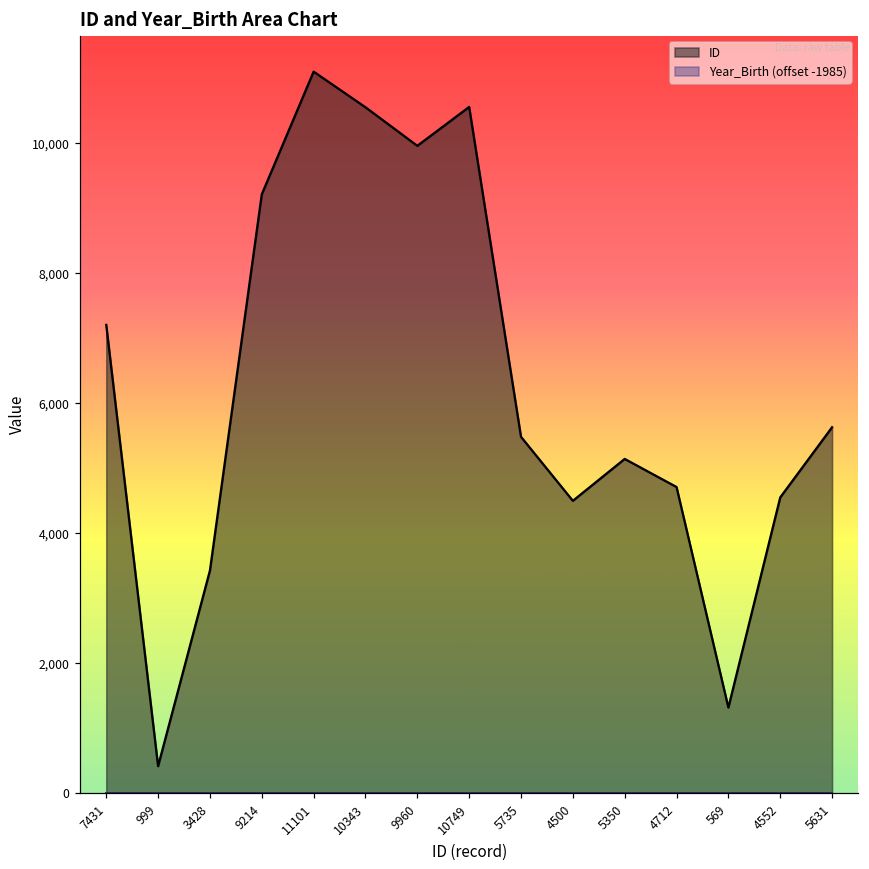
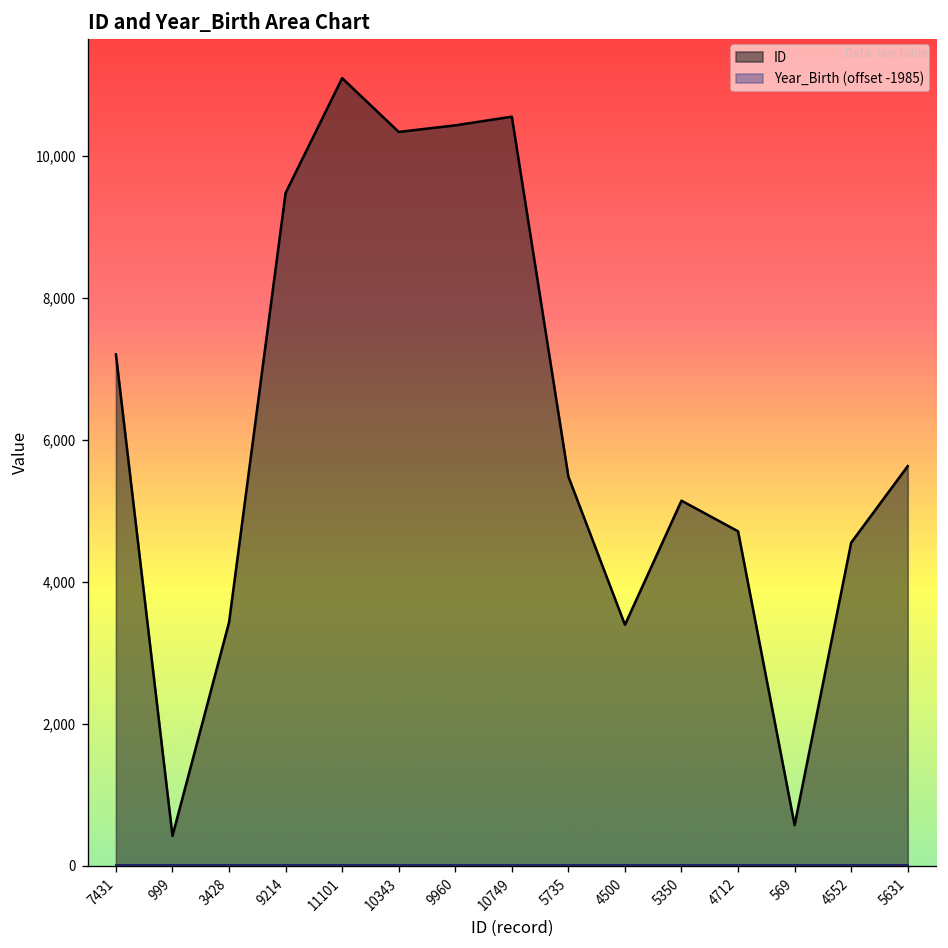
  {
    "ID": {
      "7431": "7,200",
      "999": "400",
      "3428": "3,400",
-     "9214": "9,200",
+     "9214": "9,500",
      "11101": "11,100",
-     "10343": "10,600",
-     "9960": "10,000",
+     "10343": "10,300",
+     "9960": "10,400",
      "10749": "10,600",
      "5735": "5,500",
-     "4500": "4,500",
+     "4500": "3,400",
      "5350": "5,100",
      "4712": "4,700",
-     "569": "1,300",
+     "569": "600",
      "4552": "4,600",
      "5631": "5,600"
    },
    "Year_Birth (offset -1985)": {
      "7431": "0",
      "999": "0",
      "3428": "0",
      "9214": "0",
      "11101": "0",
      "10343": "0",
      "9960": "0",
      "10749": "0",
      "5735": "0",
      "4500": "0",
      "5350": "0",
      "4712": "0",
      "569": "0",
      "4552": "0",
      "5631": "0"
    }
  }
